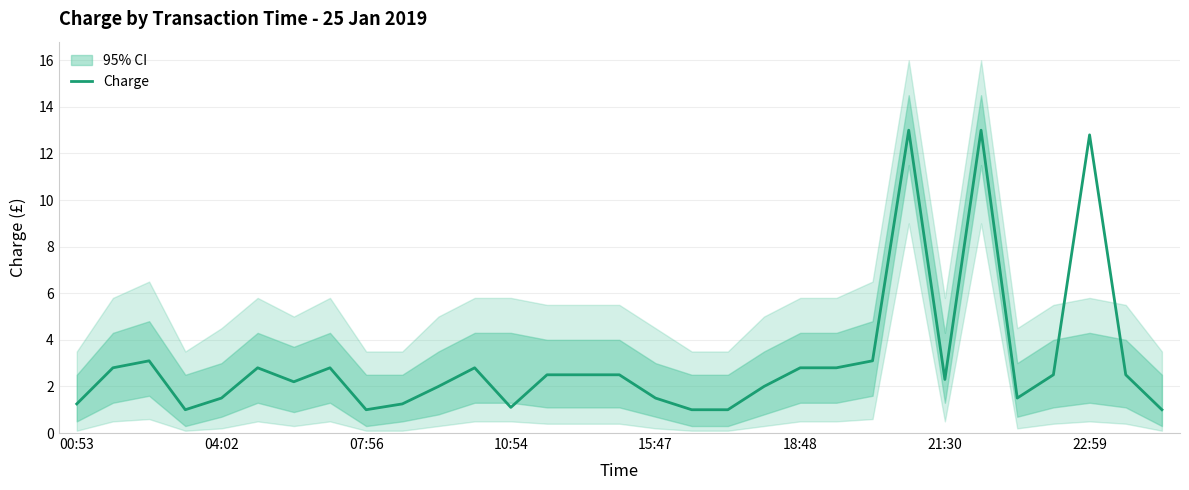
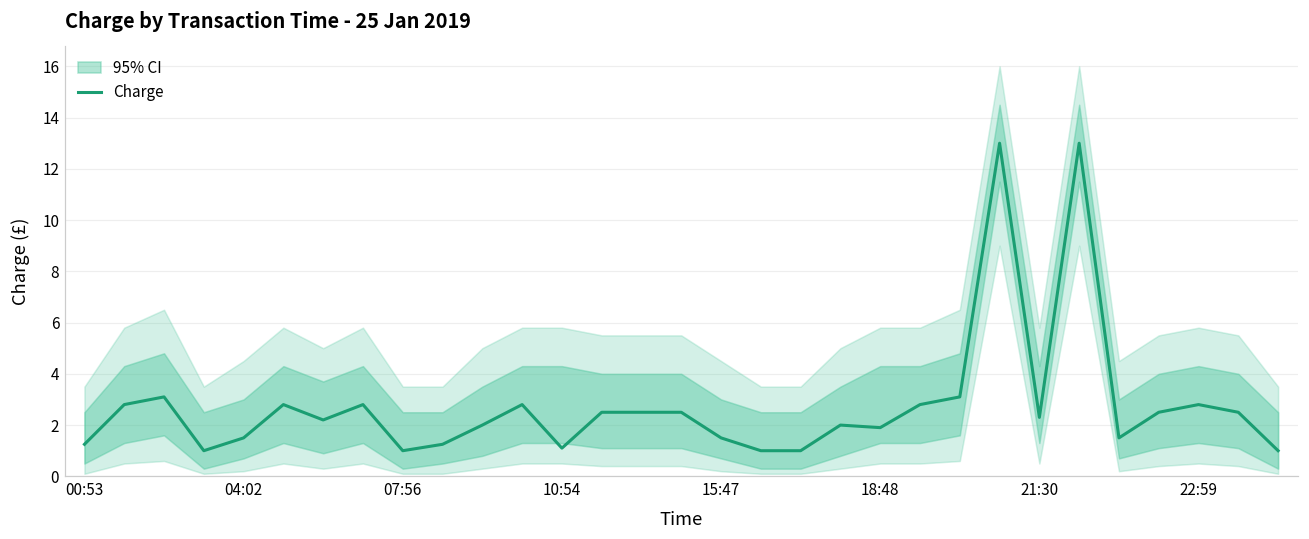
  {
    "Charge": {
      "00:53": 1.3,
      "04:02": 1.5,
      "07:56": 1.0,
      "10:54": 1.1,
-     "18:48": 2.8,
+     "18:48": 1.9,
      "21:30": 2.3,
-     "22:59": 12.8
+     "22:59": 2.8
    }
  }
